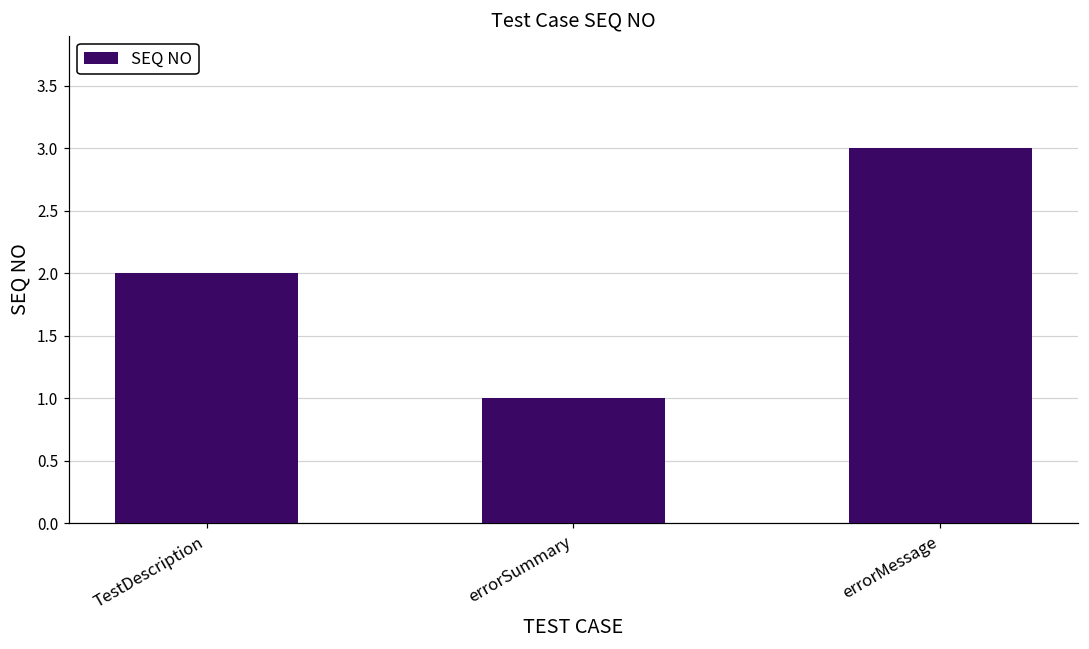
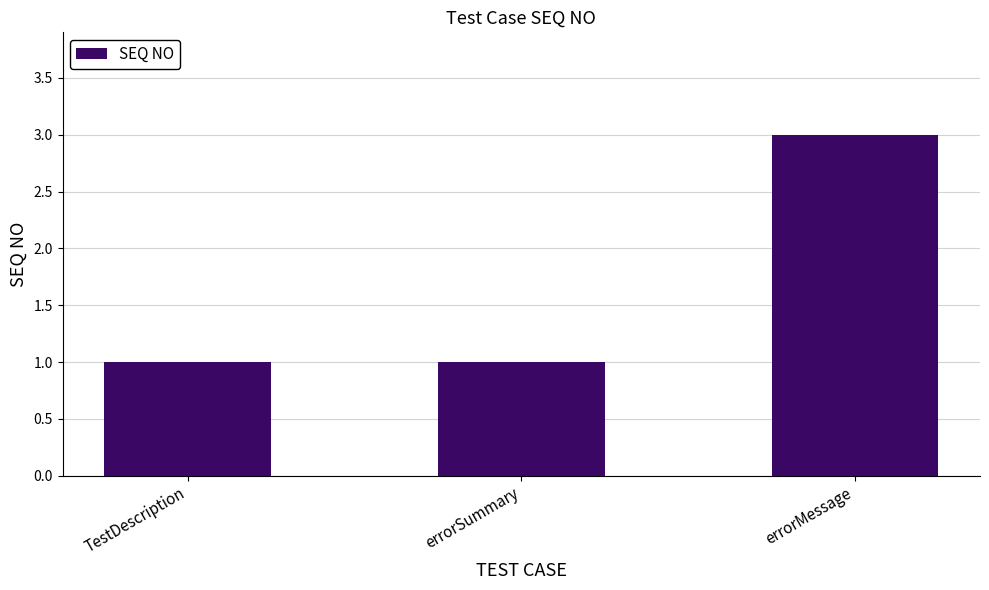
  {
-   "TestDescription": 2,
+   "TestDescription": 1,
    "errorSummary": 1,
    "errorMessage": 3
  }
